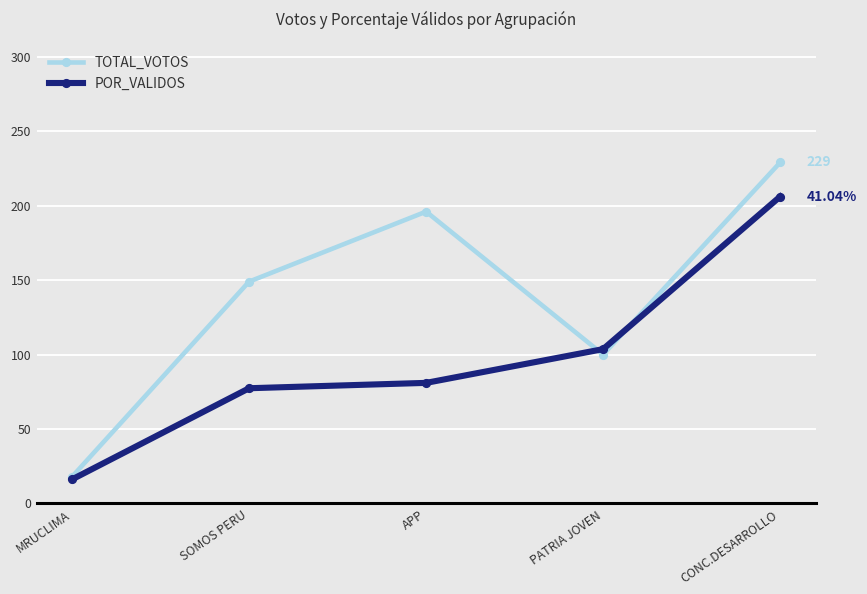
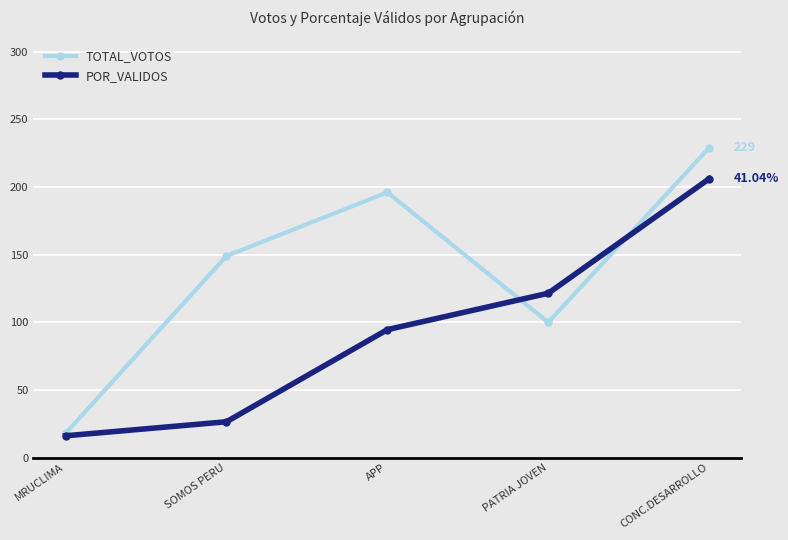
  {
    "TOTAL_VOTOS": {
      "CONC.DESARROLLO": 229
    },
    "POR_VALIDOS": {
-     "SOMOS PERU": 77,
-     "APP": 81,
-     "PATRIA JOVEN": 104
+     "SOMOS PERU": 27,
+     "APP": 95,
+     "PATRIA JOVEN": 122
    }
  }
